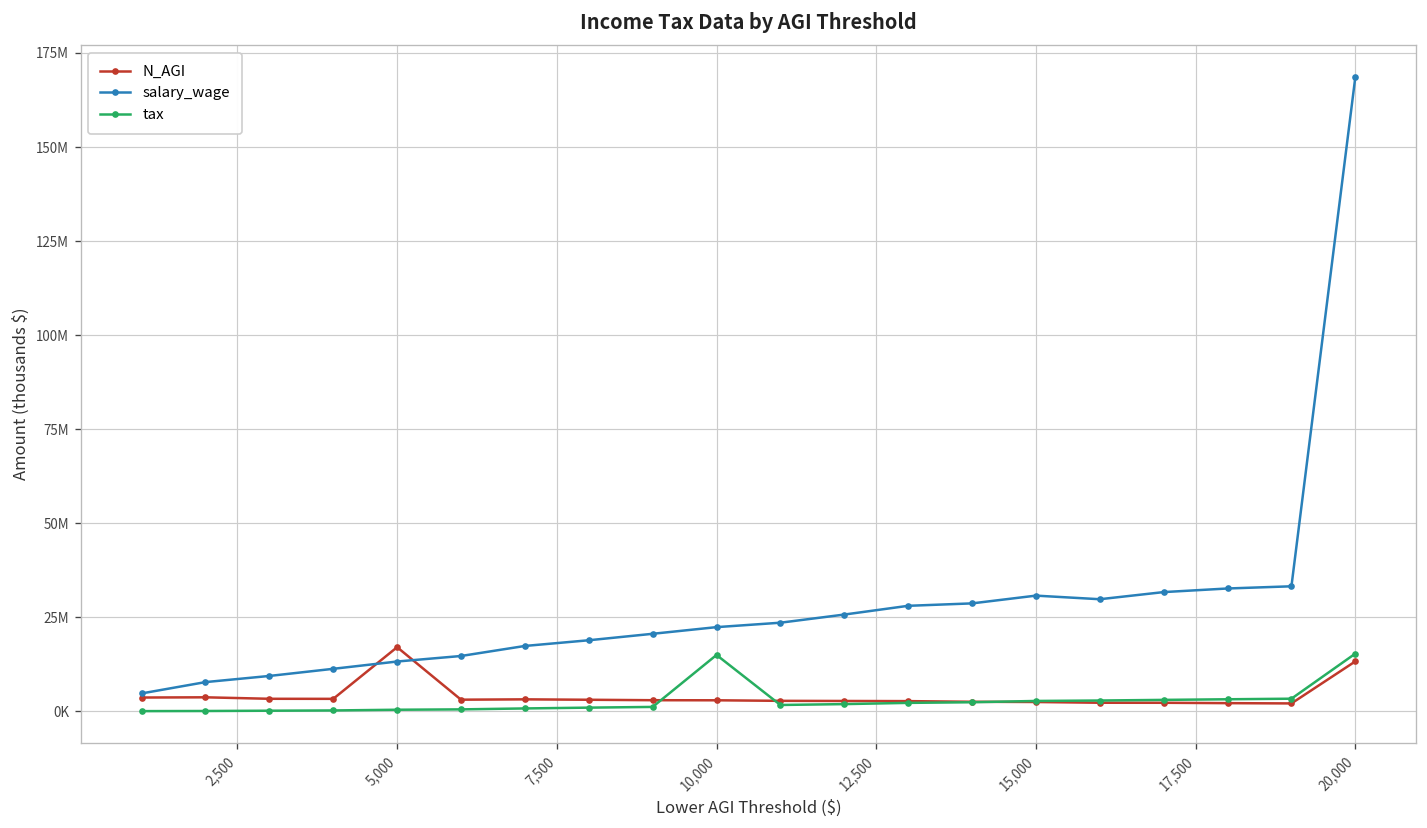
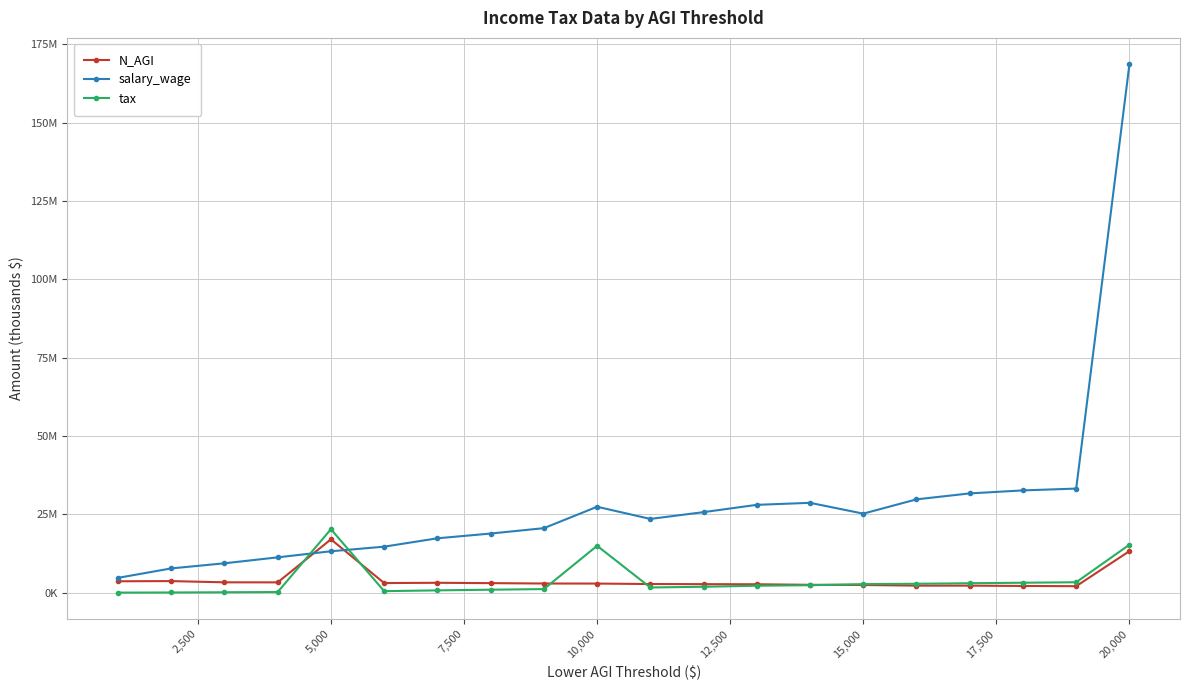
  {
    "N_AGI": {
      "5,000": 17000000,
      "10,000": 3000000,
      "20,000": 13000000
    },
    "salary_wage": {
      "5,000": 13000000,
-     "10,000": 22000000,
-     "15,000": 31000000,
+     "10,000": 27000000,
+     "15,000": 25000000,
      "20,000": 169000000
    },
    "tax": {
-     "5,000": 0,
+     "5,000": 20000000,
      "10,000": 15000000,
      "20,000": 15000000
    }
  }
